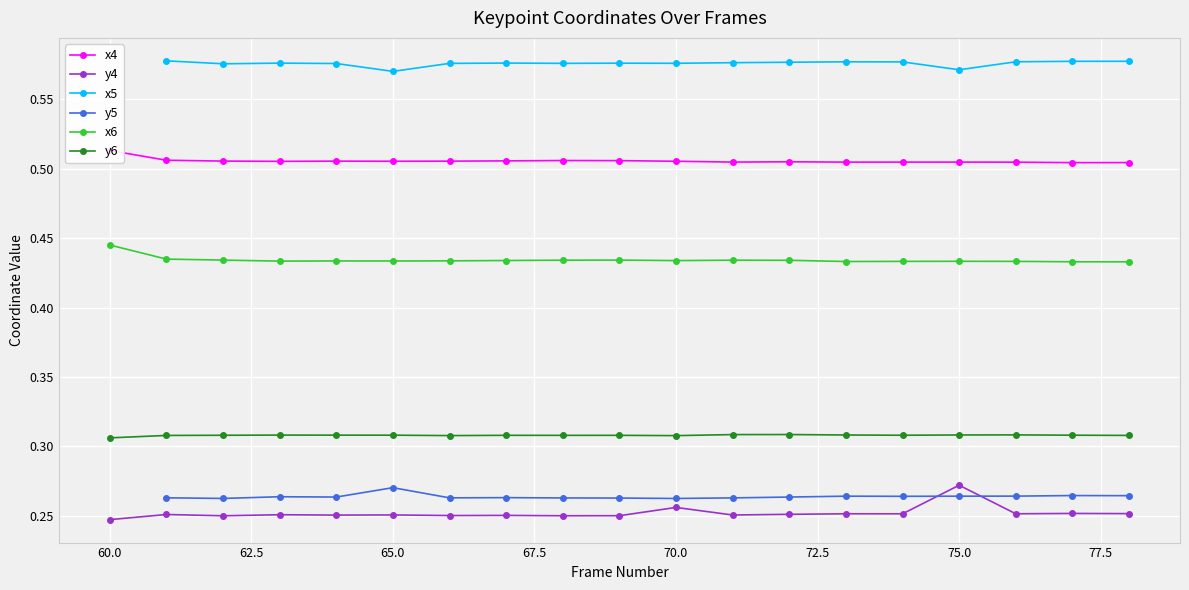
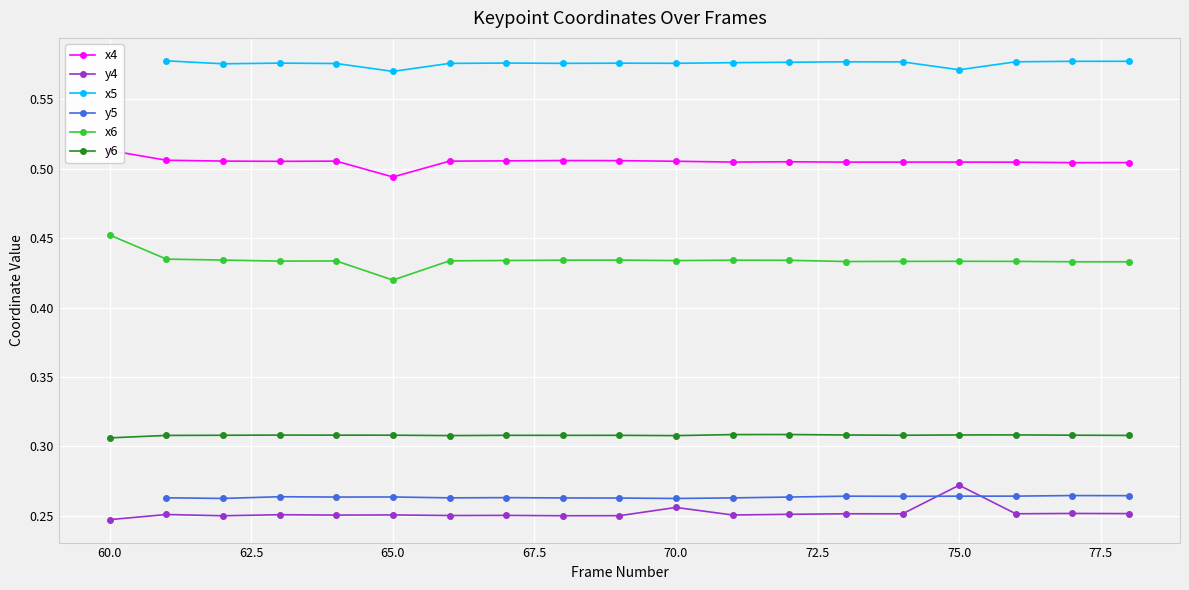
  {
    "x4": {
-     "65.0": 0.505,
+     "65.0": 0.494,
      "70.0": 0.505,
      "75.0": 0.505
    },
    "y4": {
      "60.0": 0.247,
      "65.0": 0.251,
      "70.0": 0.256,
      "75.0": 0.272
    },
    "x5": {
      "65.0": 0.570,
      "70.0": 0.576,
      "75.0": 0.571
    },
    "y5": {
-     "65.0": 0.270,
+     "65.0": 0.264,
      "70.0": 0.262,
      "75.0": 0.264
    },
    "x6": {
-     "60.0": 0.445,
-     "65.0": 0.434,
+     "60.0": 0.452,
+     "65.0": 0.420,
      "70.0": 0.434,
      "75.0": 0.433
    },
    "y6": {
      "60.0": 0.306,
      "65.0": 0.308,
      "70.0": 0.308,
      "75.0": 0.308
    }
  }
